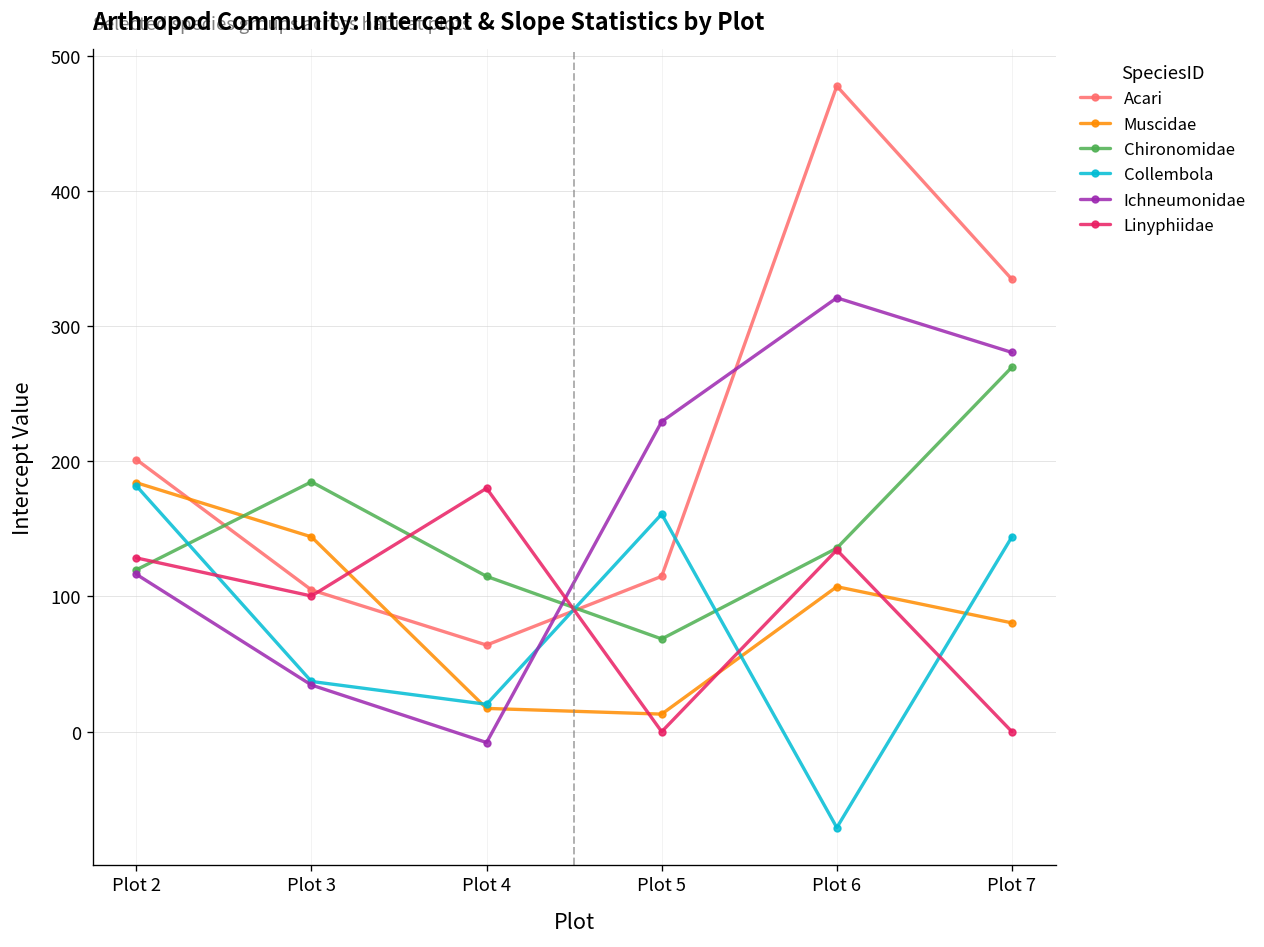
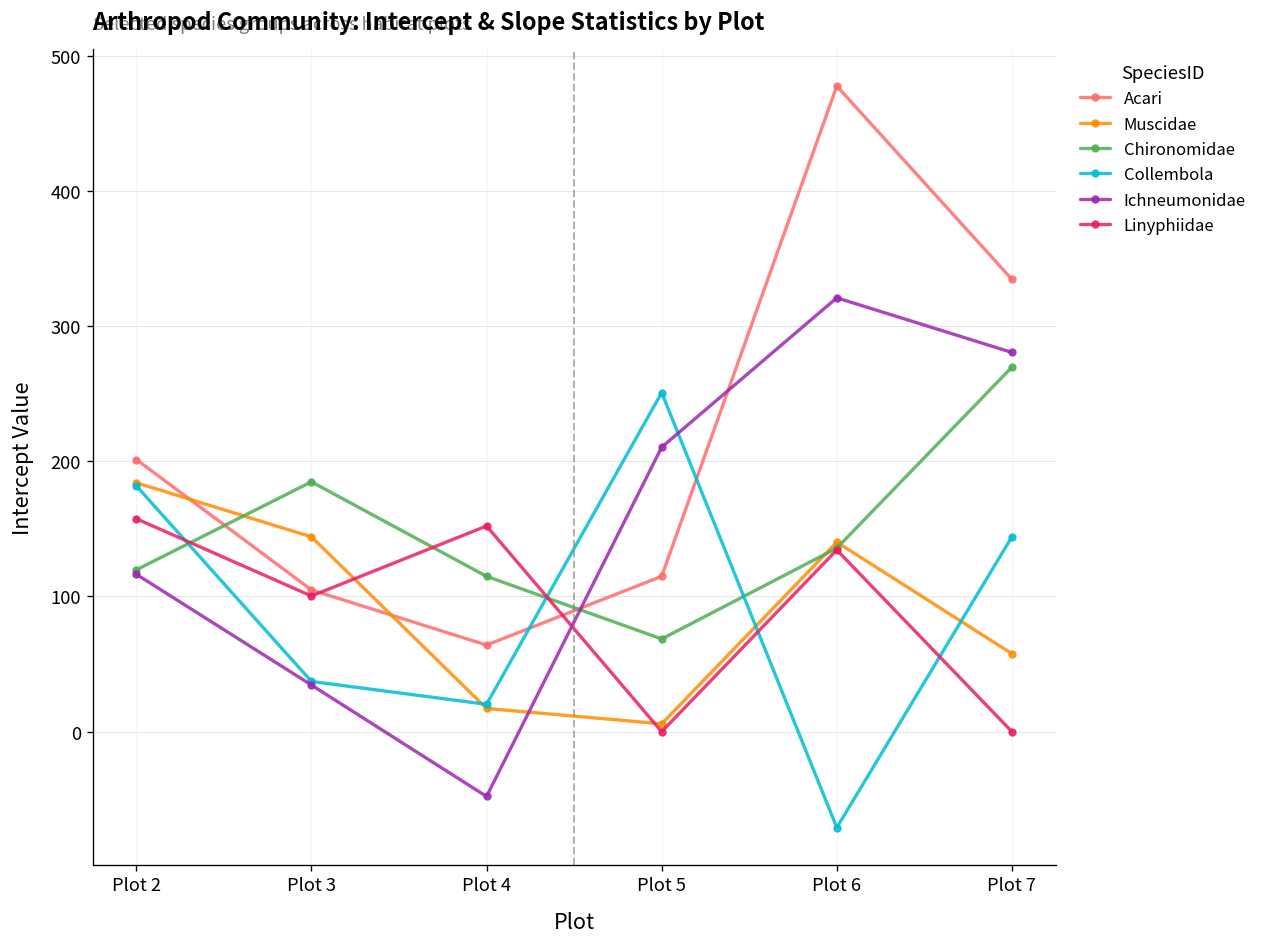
  {
    "Acari": {
      "Plot 2": 201,
      "Plot 3": 105,
      "Plot 4": 64,
      "Plot 5": 115,
      "Plot 6": 477,
      "Plot 7": 334
    },
    "Muscidae": {
      "Plot 2": 184,
      "Plot 3": 144,
      "Plot 4": 17,
-     "Plot 5": 13,
-     "Plot 6": 107,
-     "Plot 7": 80
+     "Plot 5": 6,
+     "Plot 6": 140,
+     "Plot 7": 58
    },
    "Chironomidae": {
      "Plot 2": 120,
      "Plot 3": 185,
      "Plot 4": 115,
      "Plot 5": 69,
      "Plot 7": 270
    },
    "Collembola": {
      "Plot 2": 182,
      "Plot 3": 37,
      "Plot 4": 20,
-     "Plot 5": 161,
+     "Plot 5": 251,
      "Plot 6": -71,
      "Plot 7": 144
    },
    "Ichneumonidae": {
      "Plot 2": 116,
      "Plot 3": 35,
-     "Plot 4": -8,
-     "Plot 5": 229,
+     "Plot 4": -48,
+     "Plot 5": 210,
      "Plot 6": 321,
      "Plot 7": 280
    },
    "Linyphiidae": {
-     "Plot 2": 129,
+     "Plot 2": 157,
      "Plot 3": 100,
-     "Plot 4": 180,
+     "Plot 4": 152,
      "Plot 5": 0,
      "Plot 7": 0
    }
  }
